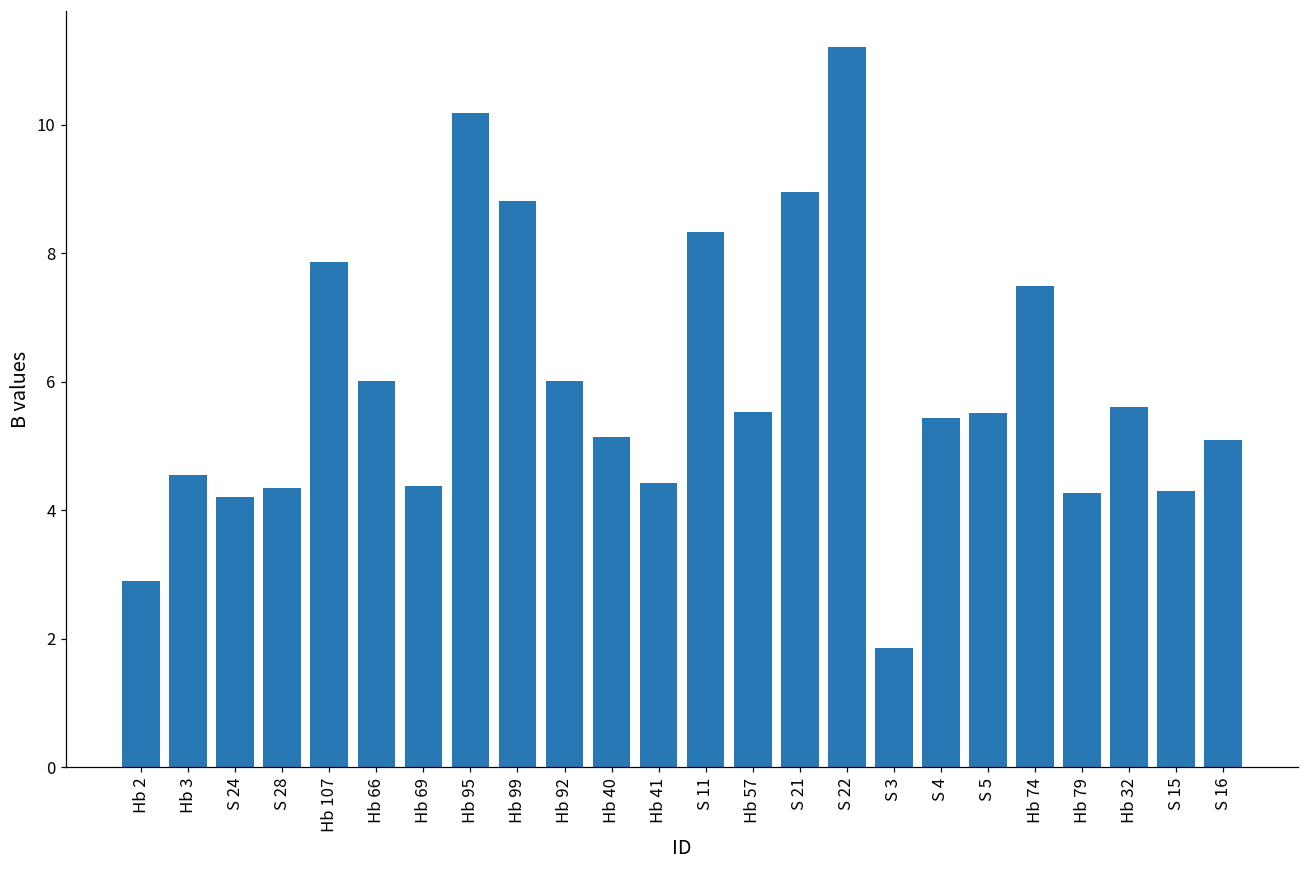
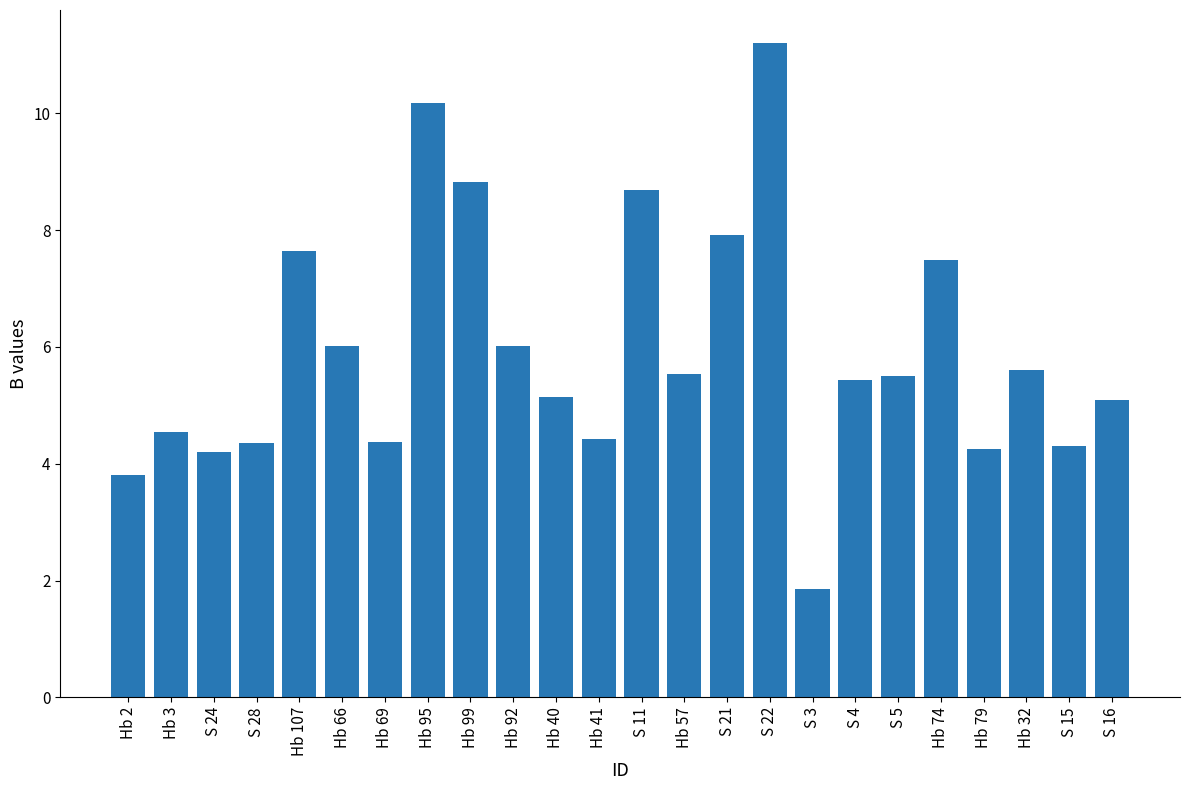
  {
-   "Hb 2": 2.9,
+   "Hb 2": 3.8,
    "Hb 3": 4.5,
    "S 24": 4.2,
    "S 28": 4.4,
-   "Hb 107": 7.9,
+   "Hb 107": 7.7,
    "Hb 66": 6.0,
    "Hb 69": 4.4,
    "Hb 95": 10.2,
    "Hb 99": 8.8,
    "Hb 92": 6.0,
    "Hb 40": 5.1,
    "Hb 41": 4.4,
-   "S 11": 8.3,
+   "S 11": 8.7,
    "Hb 57": 5.5,
-   "S 21": 9.0,
+   "S 21": 7.9,
    "S 22": 11.2,
    "S 3": 1.9,
    "S 4": 5.4,
    "S 5": 5.5,
    "Hb 74": 7.5,
    "Hb 79": 4.3,
    "Hb 32": 5.6,
    "S 15": 4.3,
    "S 16": 5.1
  }
